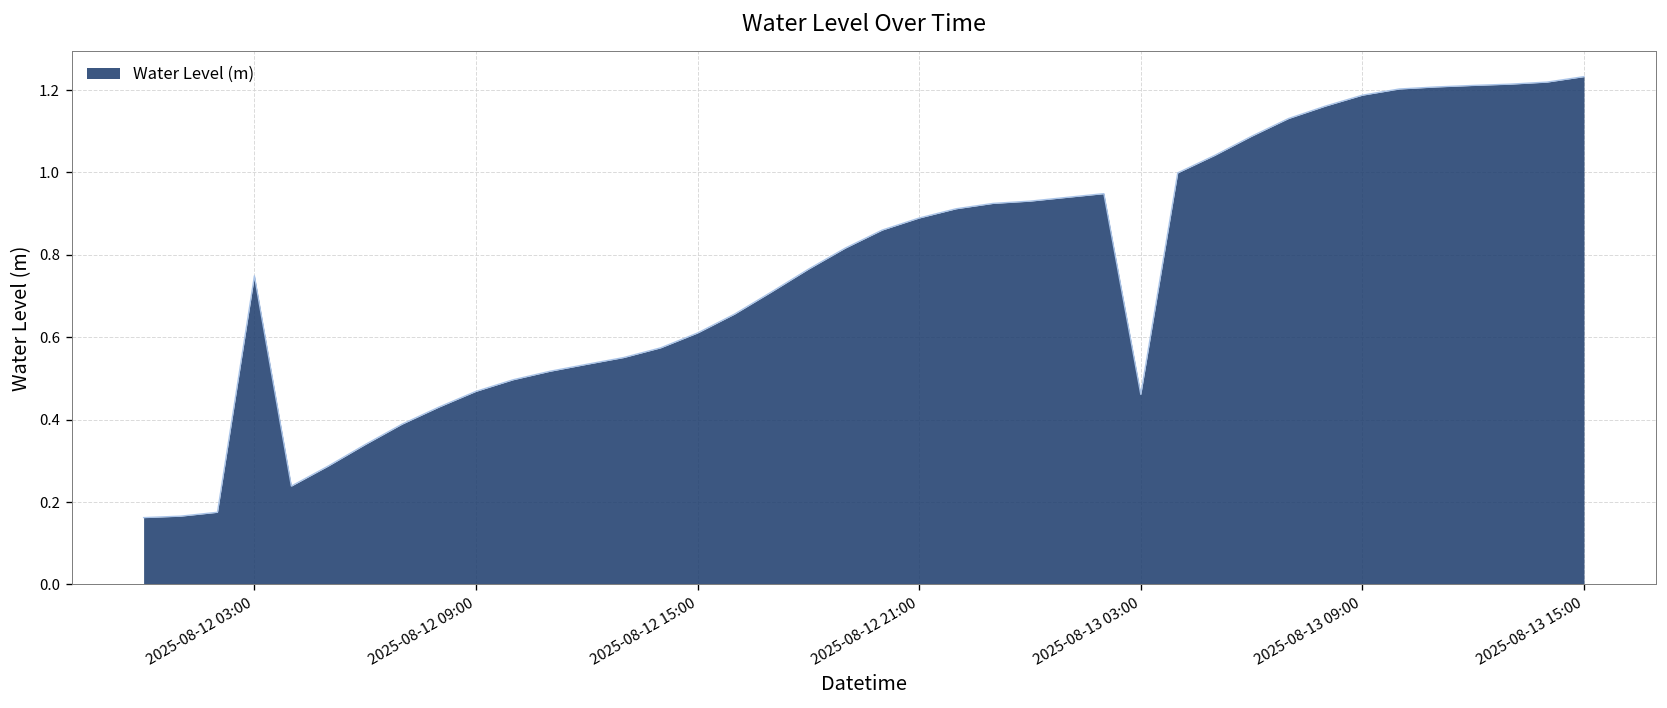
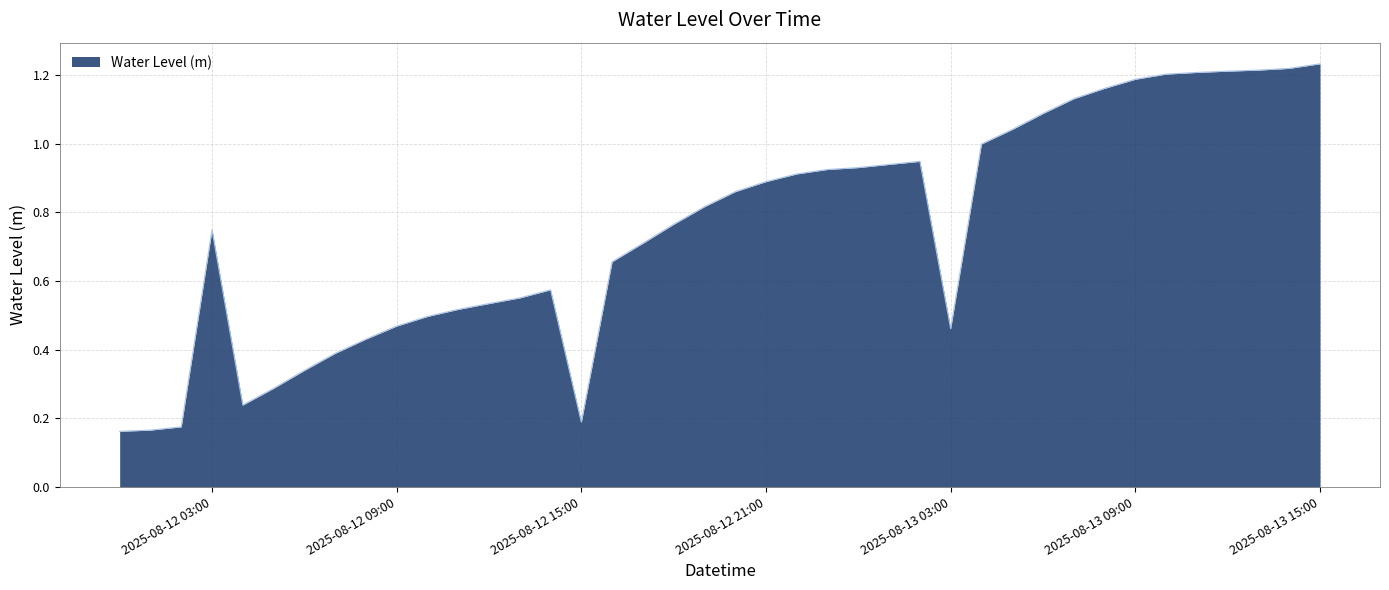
  {
    "2025-08-12 03:00": 0.75,
    "2025-08-12 09:00": 0.47,
-   "2025-08-12 15:00": 0.61,
+   "2025-08-12 15:00": 0.19,
    "2025-08-12 21:00": 0.89,
    "2025-08-13 03:00": 0.46,
    "2025-08-13 09:00": 1.19,
    "2025-08-13 15:00": 1.23
  }
